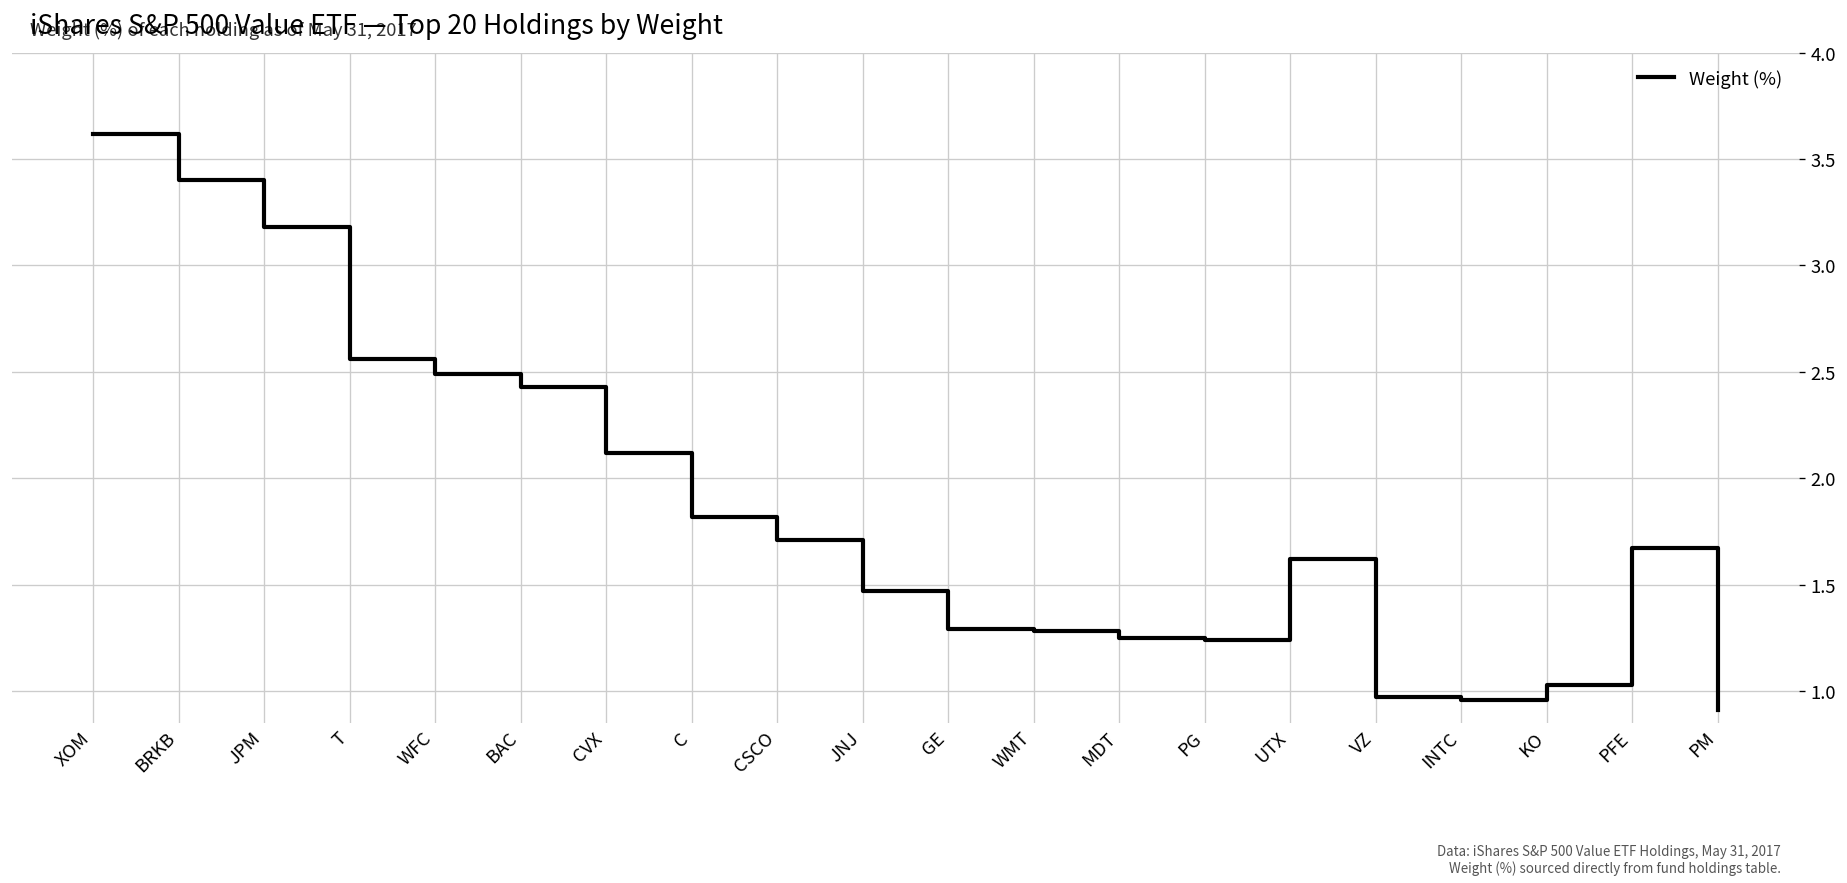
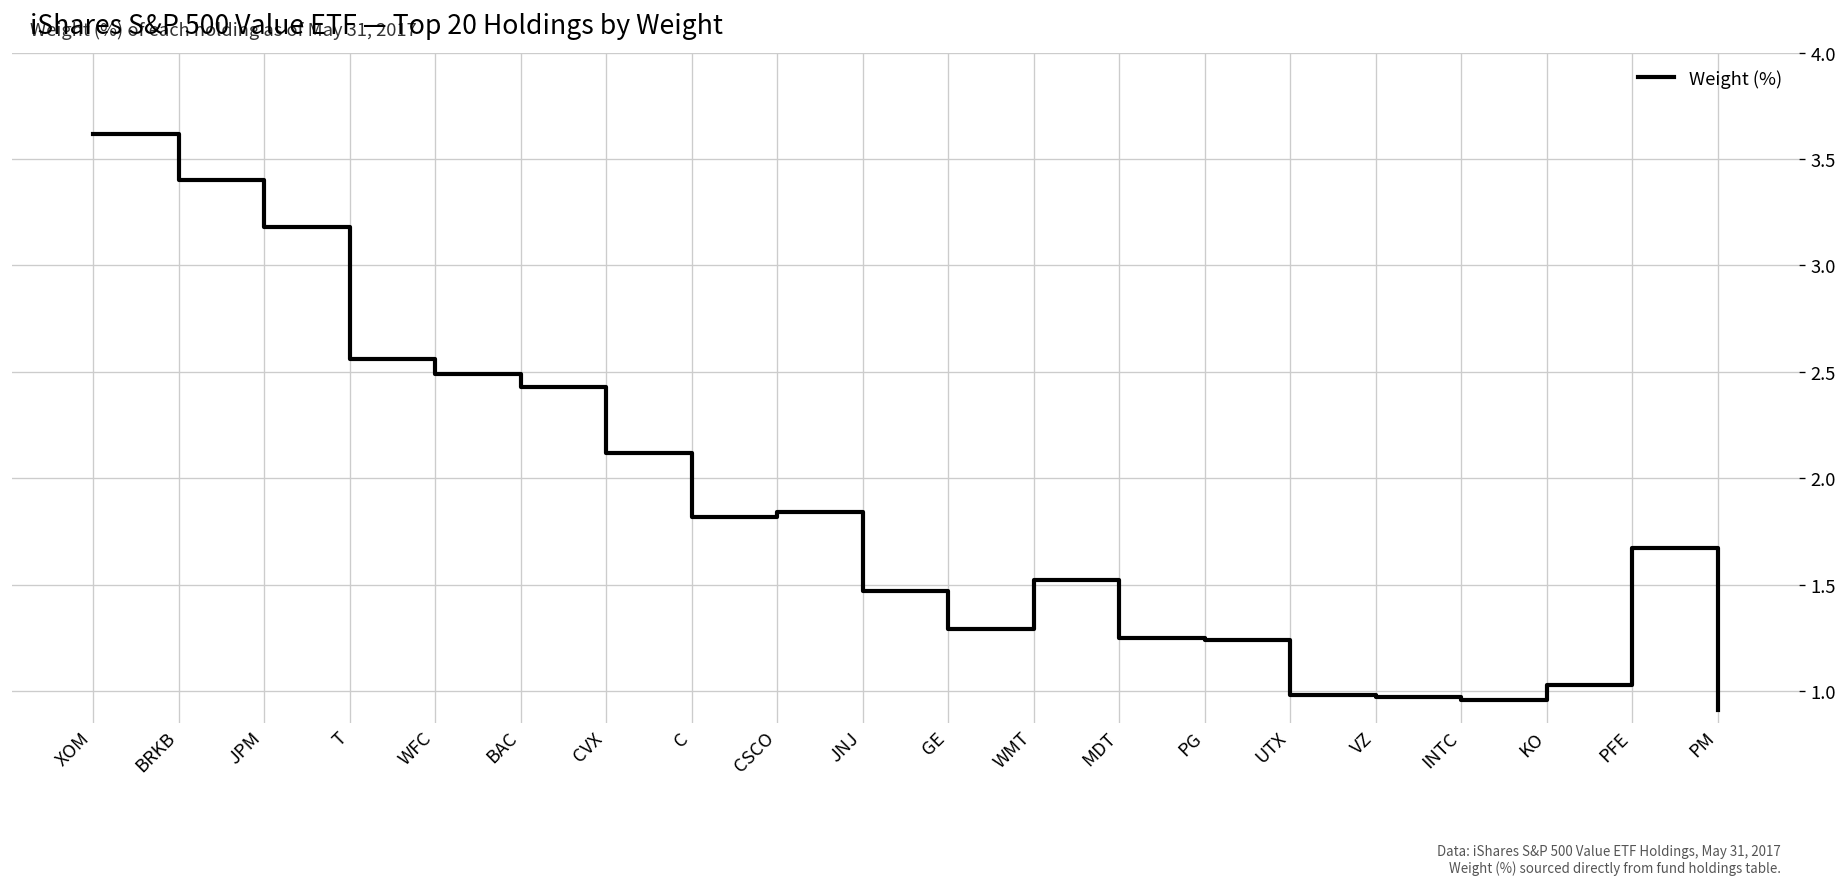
  {
    "XOM": 3.62,
    "BRKB": 3.40,
    "JPM": 3.18,
    "T": 2.56,
    "WFC": 2.49,
    "BAC": 2.43,
    "CVX": 2.12,
    "C": 1.82,
-   "CSCO": 1.71,
+   "CSCO": 1.84,
    "JNJ": 1.47,
    "GE": 1.29,
-   "WMT": 1.28,
+   "WMT": 1.52,
    "MDT": 1.25,
    "PG": 1.24,
-   "UTX": 1.62,
+   "UTX": 0.98,
    "VZ": 0.97,
    "INTC": 0.96,
    "KO": 1.03,
    "PFE": 1.67,
    "PM": 0.91
  }
